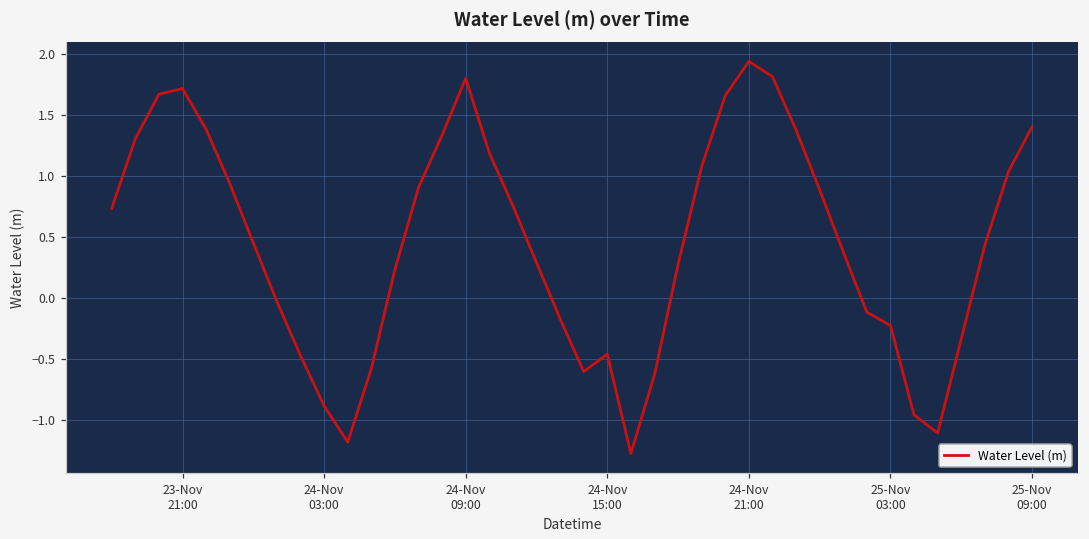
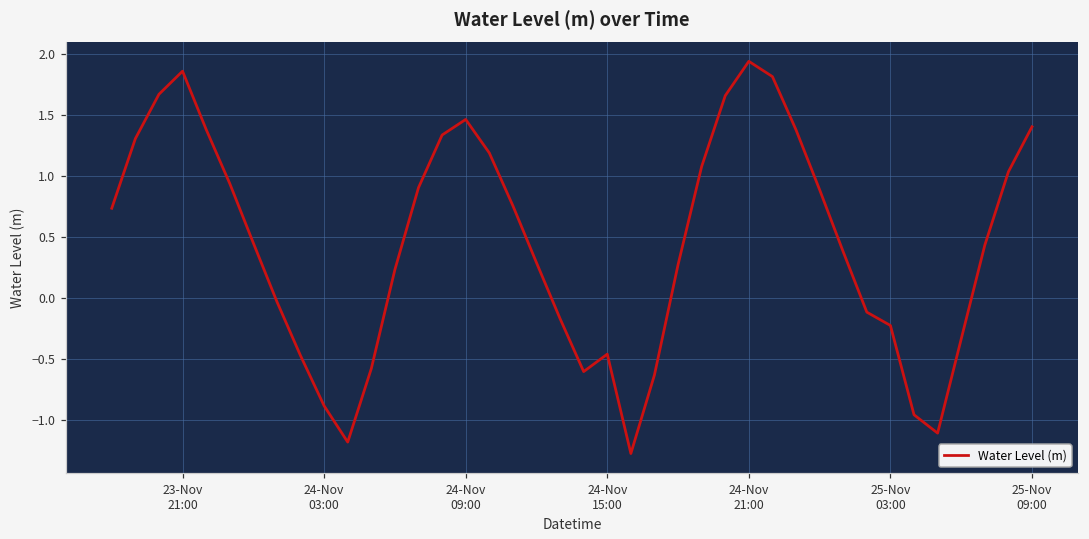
  {
-   "23-Nov 21:00": 1.71,
+   "23-Nov 21:00": 1.86,
    "24-Nov 03:00": -0.89,
-   "24-Nov 09:00": 1.80,
+   "24-Nov 09:00": 1.46,
    "24-Nov 15:00": -0.46,
    "24-Nov 21:00": 1.94,
    "25-Nov 03:00": -0.23,
    "25-Nov 09:00": 1.40
  }
